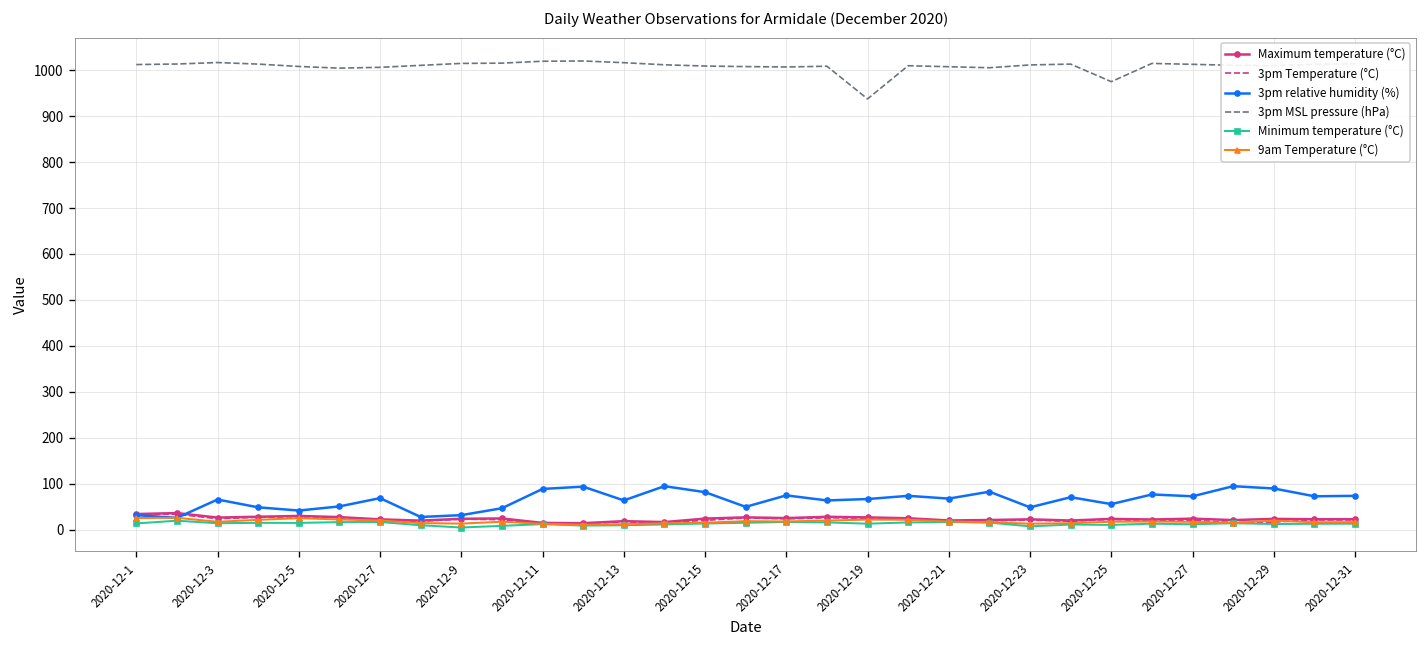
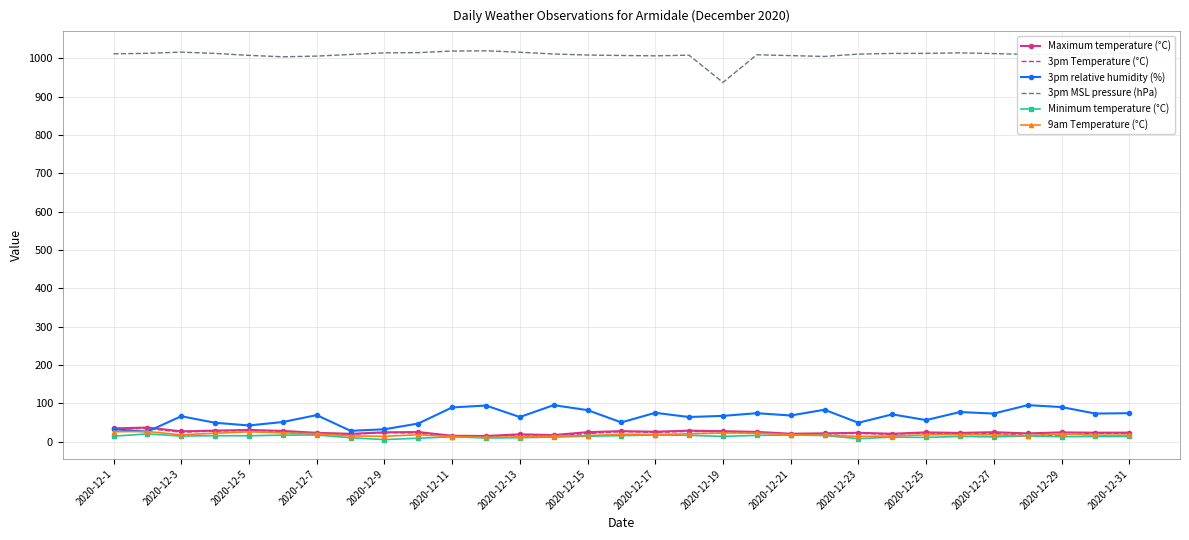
  {
    "3pm relative humidity (%)": {
      "2020-12-3": 70,
      "2020-12-5": 40,
      "2020-12-7": 70,
      "2020-12-9": 30,
      "2020-12-11": 90,
      "2020-12-13": 60,
      "2020-12-15": 80,
      "2020-12-17": 80,
      "2020-12-19": 70,
      "2020-12-21": 70,
      "2020-12-23": 50,
      "2020-12-25": 60,
      "2020-12-27": 70,
      "2020-12-29": 90,
      "2020-12-31": 70
    },
    "3pm MSL pressure (hPa)": {
      "2020-12-1": 1010,
      "2020-12-3": 1020,
      "2020-12-5": 1010,
      "2020-12-7": 1010,
      "2020-12-9": 1010,
      "2020-12-11": 1020,
      "2020-12-13": 1020,
      "2020-12-15": 1010,
      "2020-12-17": 1010,
      "2020-12-19": 940,
      "2020-12-21": 1010,
      "2020-12-23": 1010,
-     "2020-12-25": 970,
+     "2020-12-25": 1010,
      "2020-12-27": 1010
    },
    "Minimum temperature (°C)": {
      "2020-12-1": 10,
      "2020-12-5": 20,
      "2020-12-9": 10,
      "2020-12-19": 10,
      "2020-12-25": 10
    },
    "9am Temperature (°C)": {
      "2020-12-9": 10
    }
  }
